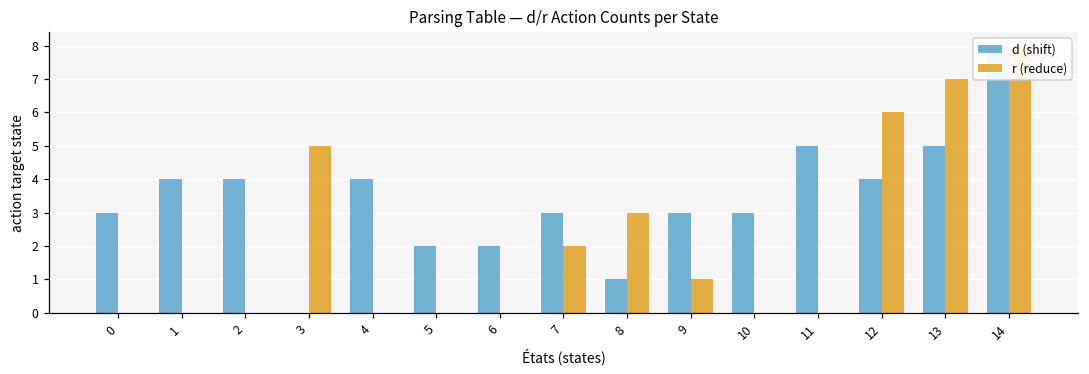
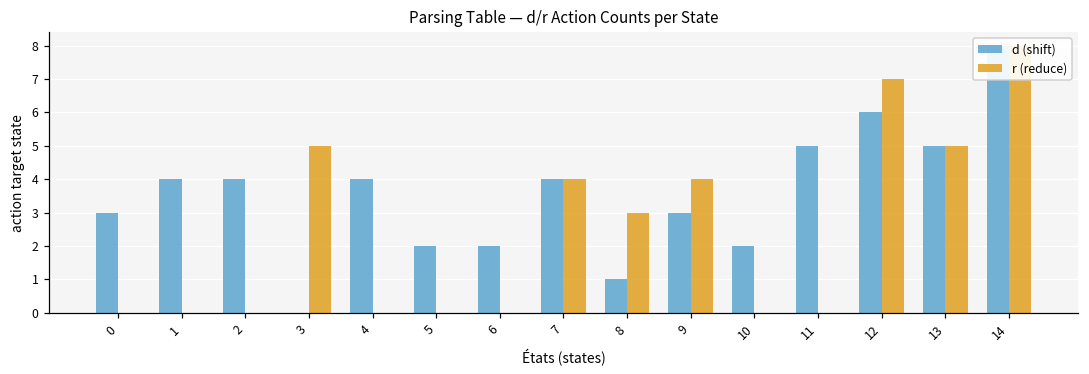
  {
    "d (shift)": {
      "0": 3,
      "1": 4,
      "2": 4,
      "3": 0,
      "4": 4,
      "5": 2,
      "6": 2,
-     "7": 3,
+     "7": 4,
      "8": 1,
      "9": 3,
-     "10": 3,
+     "10": 2,
      "11": 5,
-     "12": 4,
+     "12": 6,
      "13": 5
    },
    "r (reduce)": {
      "0": 0,
      "1": 0,
      "2": 0,
      "3": 5,
      "4": 0,
      "5": 0,
      "6": 0,
-     "7": 2,
+     "7": 4,
      "8": 3,
-     "9": 1,
+     "9": 4,
      "10": 0,
      "11": 0,
-     "12": 6,
-     "13": 7
+     "12": 7,
+     "13": 5
    }
  }
